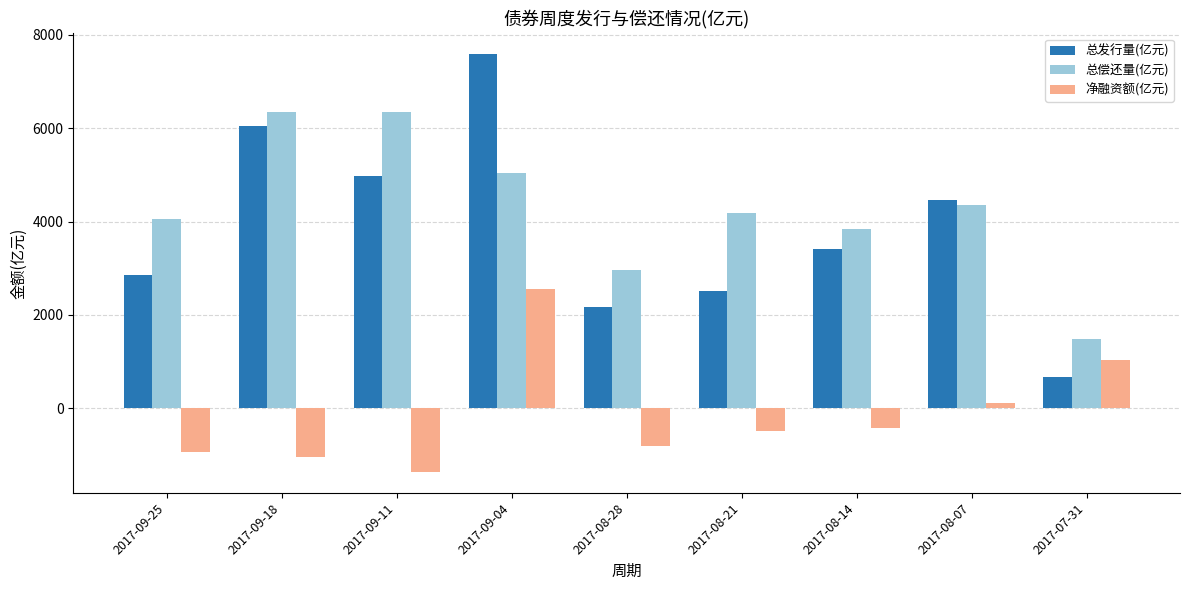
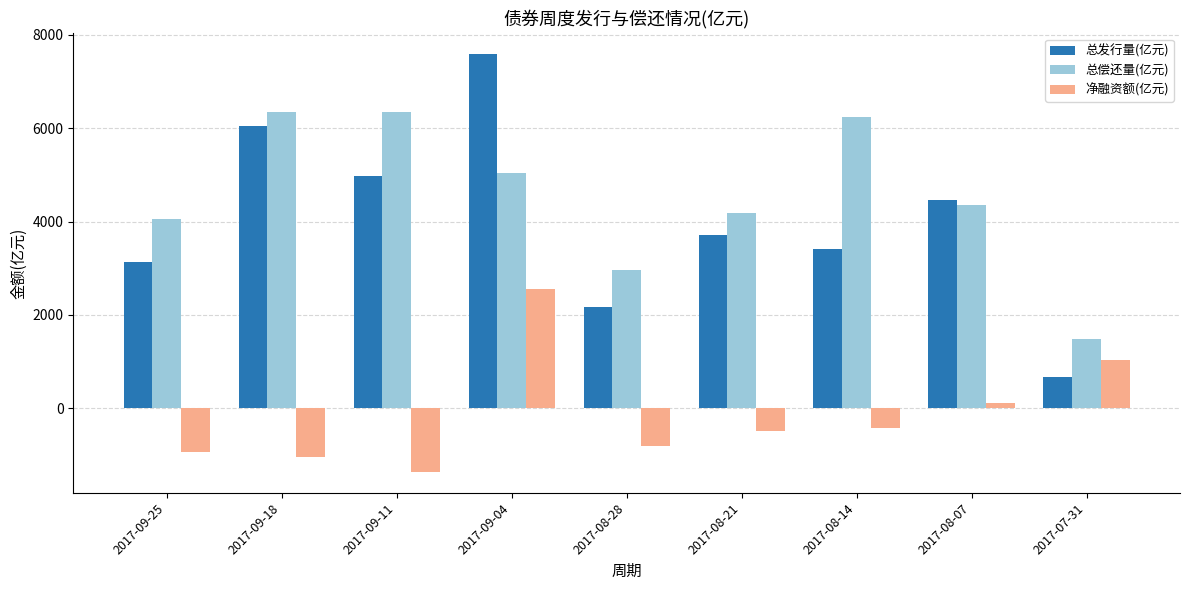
  {
    "总发行量(亿元)": {
-     "2017-09-25": 2800,
+     "2017-09-25": 3100,
      "2017-09-18": 6100,
      "2017-09-11": 5000,
      "2017-09-04": 7600,
      "2017-08-28": 2200,
-     "2017-08-21": 2500,
+     "2017-08-21": 3700,
      "2017-08-14": 3400,
      "2017-08-07": 4500,
      "2017-07-31": 700
    },
    "总偿还量(亿元)": {
      "2017-09-25": 4100,
      "2017-09-18": 6400,
      "2017-09-11": 6300,
      "2017-09-04": 5000,
      "2017-08-28": 3000,
      "2017-08-21": 4200,
-     "2017-08-14": 3800,
+     "2017-08-14": 6200,
      "2017-08-07": 4300,
      "2017-07-31": 1500
    },
    "净融资额(亿元)": {
      "2017-09-25": -900,
      "2017-09-18": -1000,
      "2017-09-11": -1400,
      "2017-09-04": 2600,
      "2017-08-28": -800,
      "2017-08-21": -500,
      "2017-08-14": -400,
      "2017-08-07": 100,
      "2017-07-31": 1000
    }
  }
